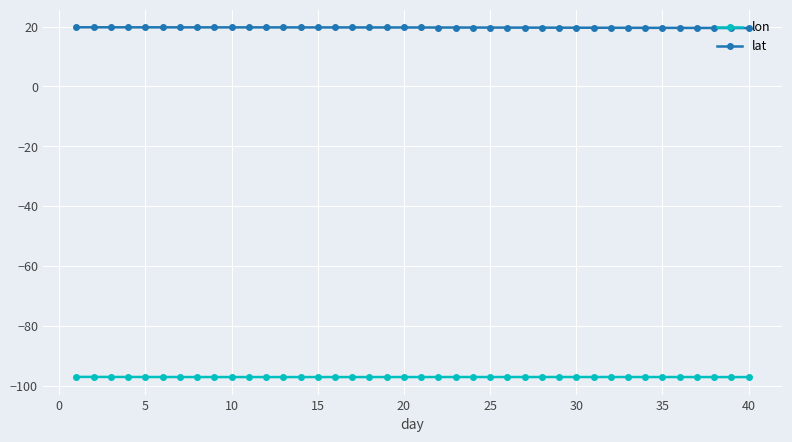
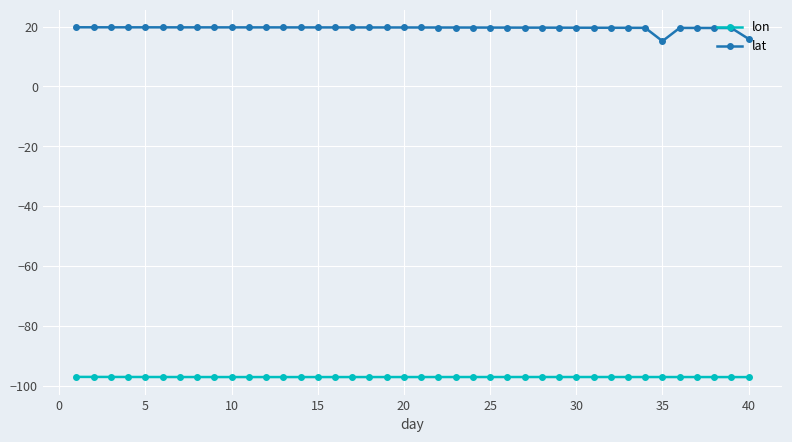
  {
    "lon": {
      "5": -97,
      "10": -97,
      "15": -97,
      "20": -97,
      "25": -97,
      "30": -97,
      "35": -97,
      "40": -97
    },
    "lat": {
      "5": 20,
      "10": 20,
      "15": 20,
      "20": 20,
      "25": 20,
      "30": 20,
-     "35": 20,
-     "40": 20
+     "35": 15,
+     "40": 16
    }
  }
